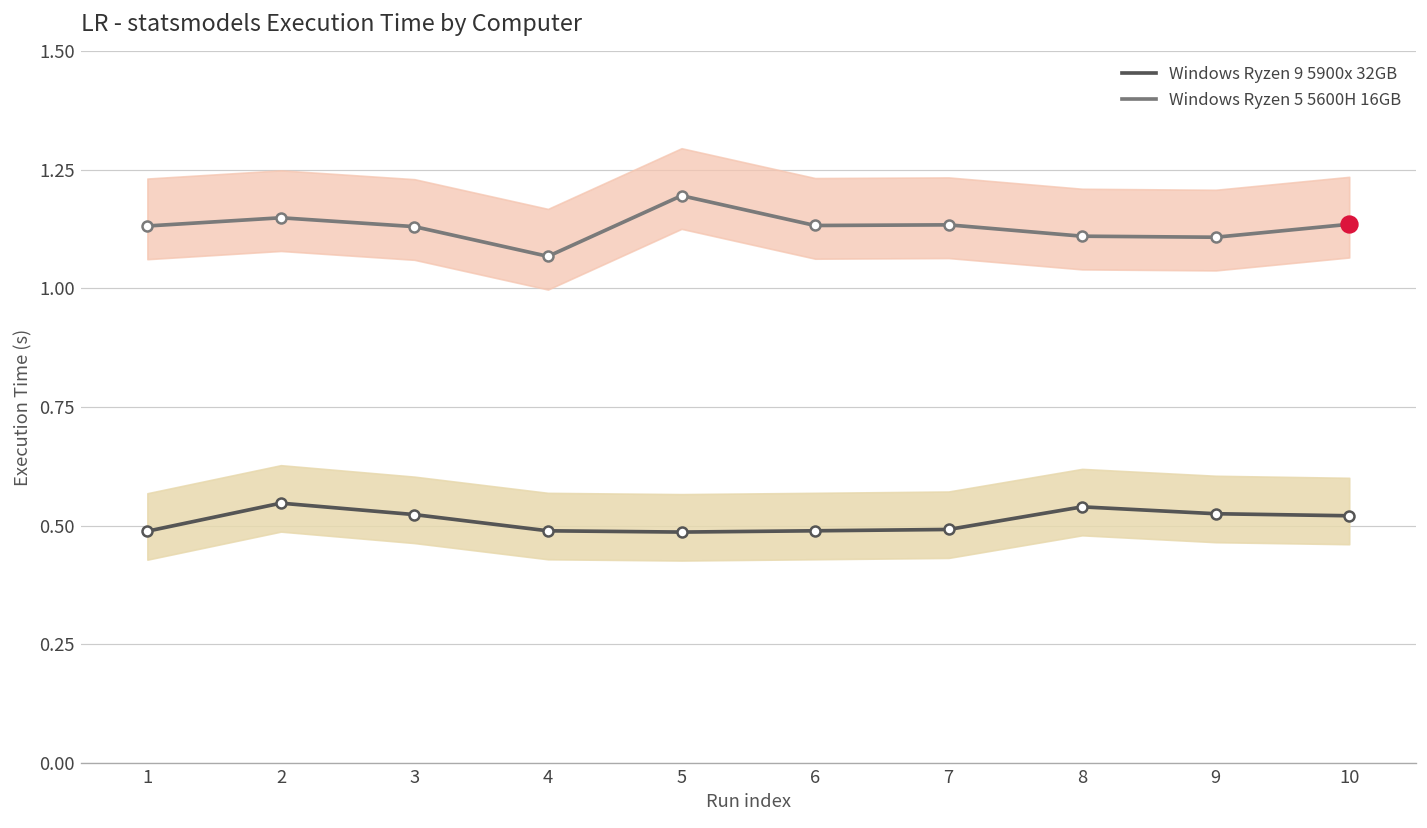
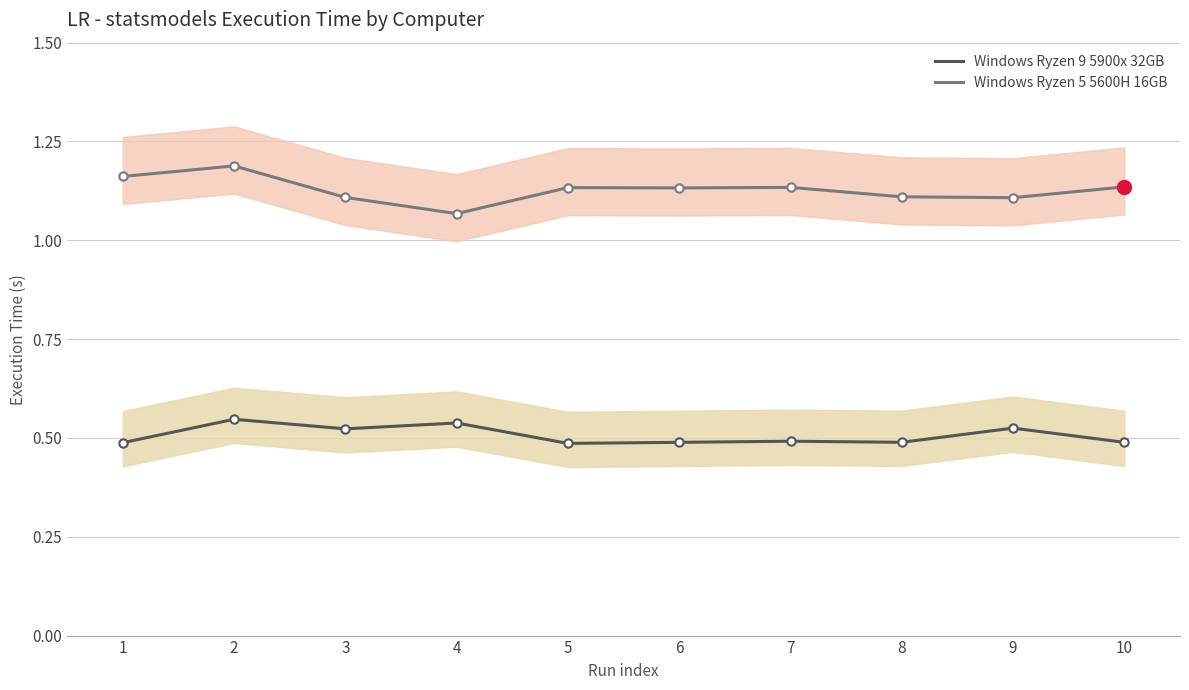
  {
    "Windows Ryzen 9 5900x 32GB": {
      "1": 0.49,
      "2": 0.55,
      "3": 0.52,
-     "4": 0.49,
+     "4": 0.54,
      "5": 0.49,
      "6": 0.49,
      "7": 0.49,
-     "8": 0.54,
+     "8": 0.49,
      "9": 0.52,
-     "10": 0.52
+     "10": 0.49
    },
    "Windows Ryzen 5 5600H 16GB": {
-     "1": 1.13,
-     "2": 1.15,
-     "3": 1.13,
-     "5": 1.20
+     "1": 1.16,
+     "2": 1.19,
+     "3": 1.11,
+     "5": 1.13
    }
  }
